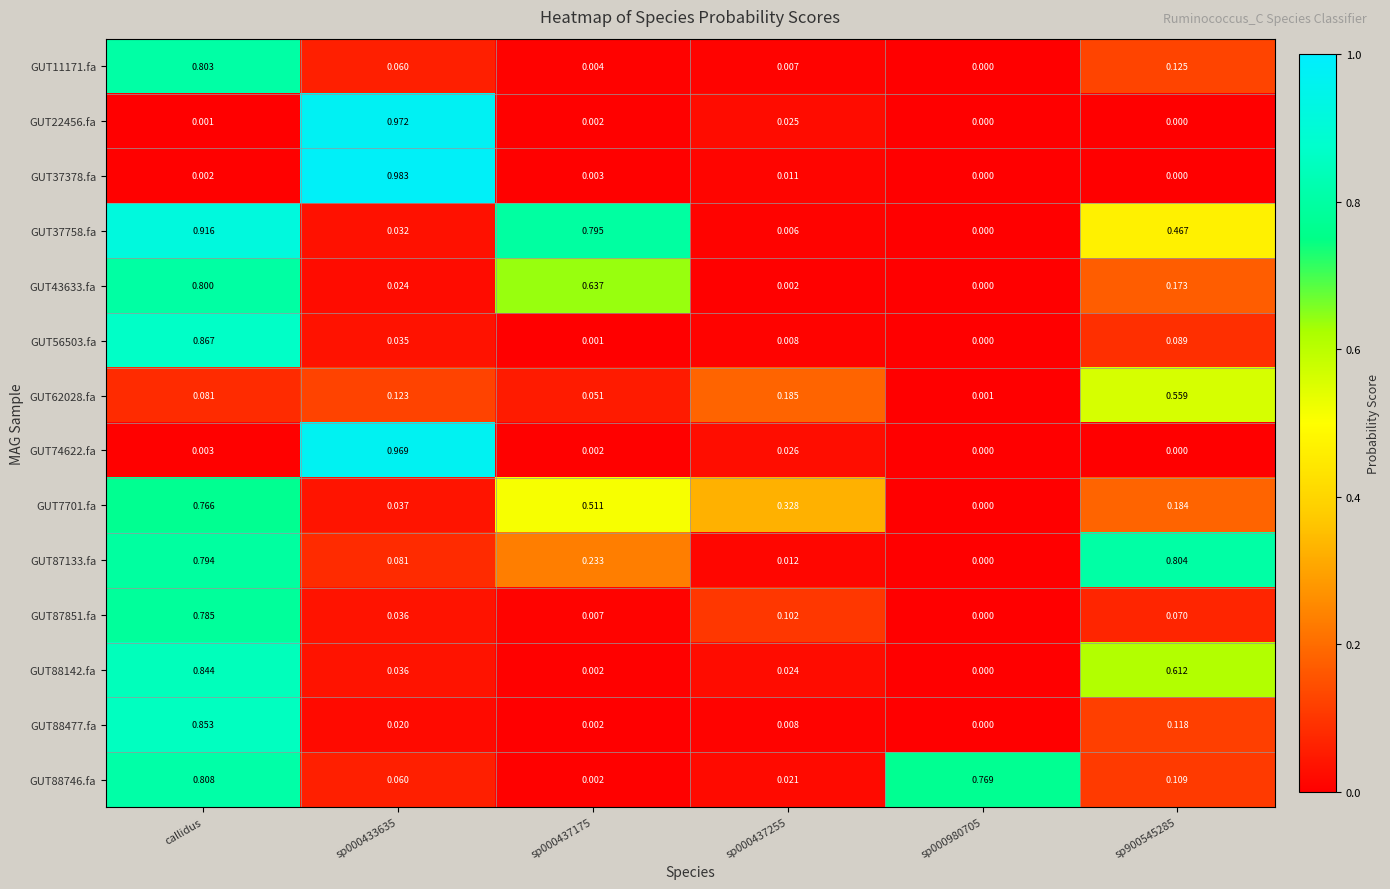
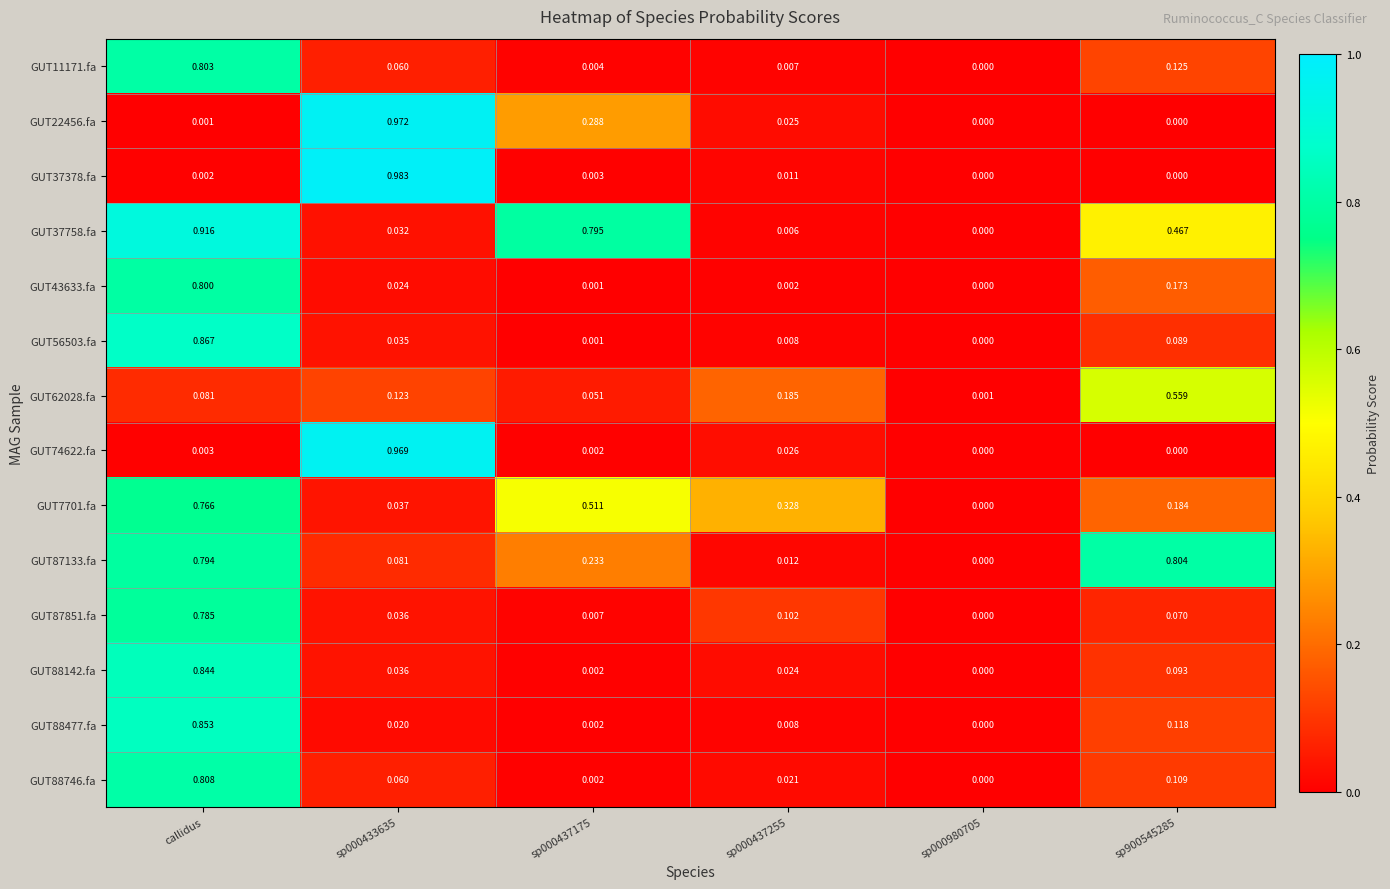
  {
    "GUT11171.fa": {
      "callidus": 0.803,
      "sp000433635": 0.060,
      "sp000437175": 0.004,
      "sp000437255": 0.007,
      "sp000980705": 0.000,
      "sp900545285": 0.125
    },
    "GUT22456.fa": {
      "callidus": 0.001,
      "sp000433635": 0.972,
-     "sp000437175": 0.002,
+     "sp000437175": 0.288,
      "sp000437255": 0.025,
      "sp000980705": 0.000,
      "sp900545285": 0.000
    },
    "GUT37378.fa": {
      "callidus": 0.002,
      "sp000433635": 0.983,
      "sp000437175": 0.003,
      "sp000437255": 0.011,
      "sp000980705": 0.000,
      "sp900545285": 0.000
    },
    "GUT37758.fa": {
      "callidus": 0.916,
      "sp000433635": 0.032,
      "sp000437175": 0.795,
      "sp000437255": 0.006,
      "sp000980705": 0.000,
      "sp900545285": 0.467
    },
    "GUT43633.fa": {
      "callidus": 0.800,
      "sp000433635": 0.024,
-     "sp000437175": 0.637,
+     "sp000437175": 0.001,
      "sp000437255": 0.002,
      "sp000980705": 0.000,
      "sp900545285": 0.173
    },
    "GUT56503.fa": {
      "callidus": 0.867,
      "sp000433635": 0.035,
      "sp000437175": 0.001,
      "sp000437255": 0.008,
      "sp000980705": 0.000,
      "sp900545285": 0.089
    },
    "GUT62028.fa": {
      "callidus": 0.081,
      "sp000433635": 0.123,
      "sp000437175": 0.051,
      "sp000437255": 0.185,
      "sp000980705": 0.001,
      "sp900545285": 0.559
    },
    "GUT74622.fa": {
      "callidus": 0.003,
      "sp000433635": 0.969,
      "sp000437175": 0.002,
      "sp000437255": 0.026,
      "sp000980705": 0.000,
      "sp900545285": 0.000
    },
    "GUT7701.fa": {
      "callidus": 0.766,
      "sp000433635": 0.037,
      "sp000437175": 0.511,
      "sp000437255": 0.328,
      "sp000980705": 0.000,
      "sp900545285": 0.184
    },
    "GUT87133.fa": {
      "callidus": 0.794,
      "sp000433635": 0.081,
      "sp000437175": 0.233,
      "sp000437255": 0.012,
      "sp000980705": 0.000,
      "sp900545285": 0.804
    },
    "GUT87851.fa": {
      "callidus": 0.785,
      "sp000433635": 0.036,
      "sp000437175": 0.007,
      "sp000437255": 0.102,
      "sp000980705": 0.000,
      "sp900545285": 0.070
    },
    "GUT88142.fa": {
      "callidus": 0.844,
      "sp000433635": 0.036,
      "sp000437175": 0.002,
      "sp000437255": 0.024,
      "sp000980705": 0.000,
-     "sp900545285": 0.612
+     "sp900545285": 0.093
    },
    "GUT88477.fa": {
      "callidus": 0.853,
      "sp000433635": 0.020,
      "sp000437175": 0.002,
      "sp000437255": 0.008,
      "sp000980705": 0.000,
      "sp900545285": 0.118
    },
    "GUT88746.fa": {
      "callidus": 0.808,
      "sp000433635": 0.060,
      "sp000437175": 0.002,
      "sp000437255": 0.021,
-     "sp000980705": 0.769,
+     "sp000980705": 0.000,
      "sp900545285": 0.109
    }
  }
